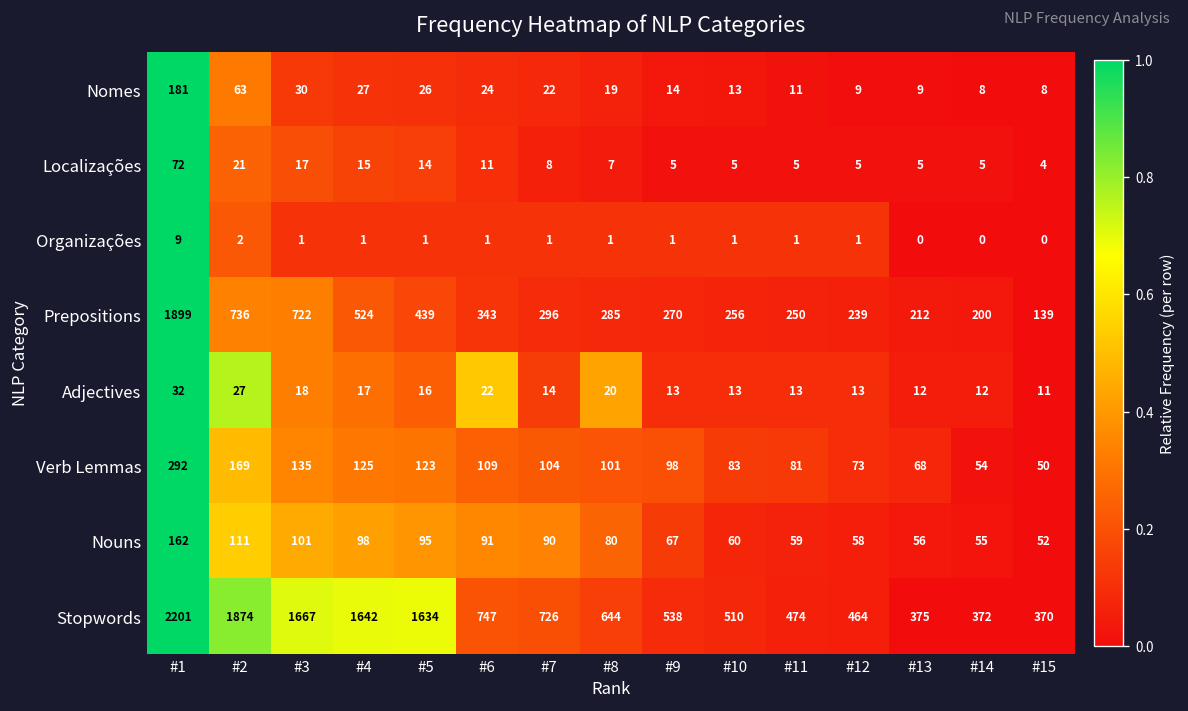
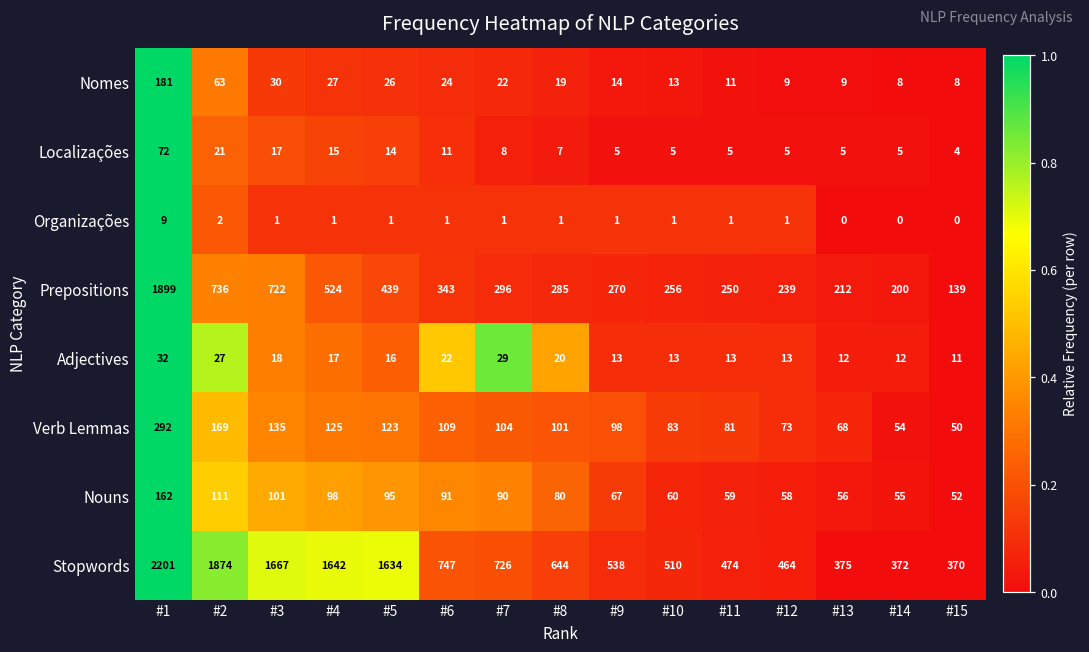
  {
    "Nomes": {
      "#1": 181,
      "#2": 63,
      "#3": 30,
      "#4": 27,
      "#5": 26,
      "#6": 24,
      "#7": 22,
      "#8": 19,
      "#9": 14,
      "#10": 13,
      "#11": 11,
      "#12": 9,
      "#13": 9,
      "#14": 8,
      "#15": 8
    },
    "Localizações": {
      "#1": 72,
      "#2": 21,
      "#3": 17,
      "#4": 15,
      "#5": 14,
      "#6": 11,
      "#7": 8,
      "#8": 7,
      "#9": 5,
      "#10": 5,
      "#11": 5,
      "#12": 5,
      "#13": 5,
      "#14": 5,
      "#15": 4
    },
    "Organizações": {
      "#1": 9,
      "#2": 2,
      "#3": 1,
      "#4": 1,
      "#5": 1,
      "#6": 1,
      "#7": 1,
      "#8": 1,
      "#9": 1,
      "#10": 1,
      "#11": 1,
      "#12": 1,
      "#13": 0,
      "#14": 0,
      "#15": 0
    },
    "Prepositions": {
      "#1": 1899,
      "#2": 736,
      "#3": 722,
      "#4": 524,
      "#5": 439,
      "#6": 343,
      "#7": 296,
      "#8": 285,
      "#9": 270,
      "#10": 256,
      "#11": 250,
      "#12": 239,
      "#13": 212,
      "#14": 200,
      "#15": 139
    },
    "Adjectives": {
      "#1": 32,
      "#2": 27,
      "#3": 18,
      "#4": 17,
      "#5": 16,
      "#6": 22,
-     "#7": 14,
+     "#7": 29,
      "#8": 20,
      "#9": 13,
      "#10": 13,
      "#11": 13,
      "#12": 13,
      "#13": 12,
      "#14": 12,
      "#15": 11
    },
    "Verb Lemmas": {
      "#1": 292,
      "#2": 169,
      "#3": 135,
      "#4": 125,
      "#5": 123,
      "#6": 109,
      "#7": 104,
      "#8": 101,
      "#9": 98,
      "#10": 83,
      "#11": 81,
      "#12": 73,
      "#13": 68,
      "#14": 54,
      "#15": 50
    },
    "Nouns": {
      "#1": 162,
      "#2": 111,
      "#3": 101,
      "#4": 98,
      "#5": 95,
      "#6": 91,
      "#7": 90,
      "#8": 80,
      "#9": 67,
      "#10": 60,
      "#11": 59,
      "#12": 58,
      "#13": 56,
      "#14": 55,
      "#15": 52
    },
    "Stopwords": {
      "#1": 2201,
      "#2": 1874,
      "#3": 1667,
      "#4": 1642,
      "#5": 1634,
      "#6": 747,
      "#7": 726,
      "#8": 644,
      "#9": 538,
      "#10": 510,
      "#11": 474,
      "#12": 464,
      "#13": 375,
      "#14": 372,
      "#15": 370
    }
  }
